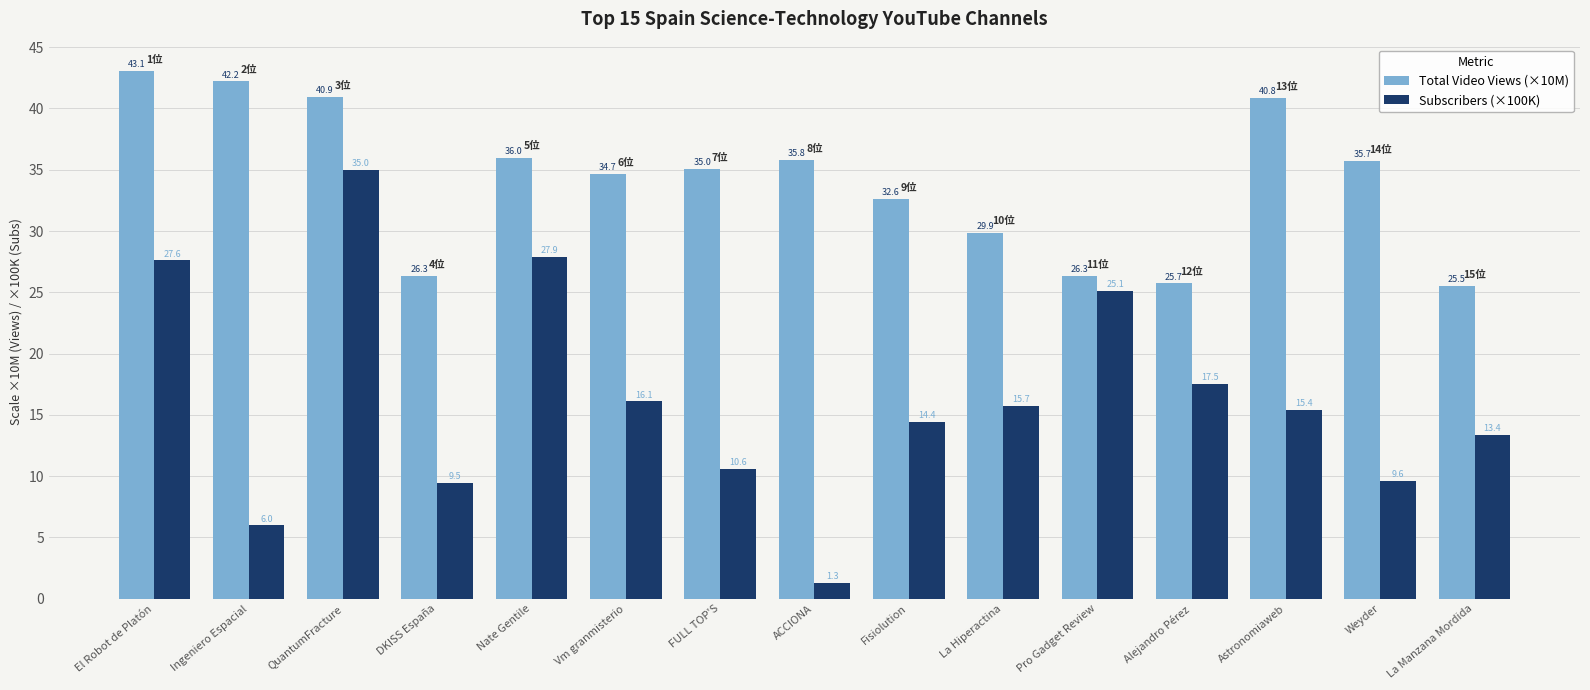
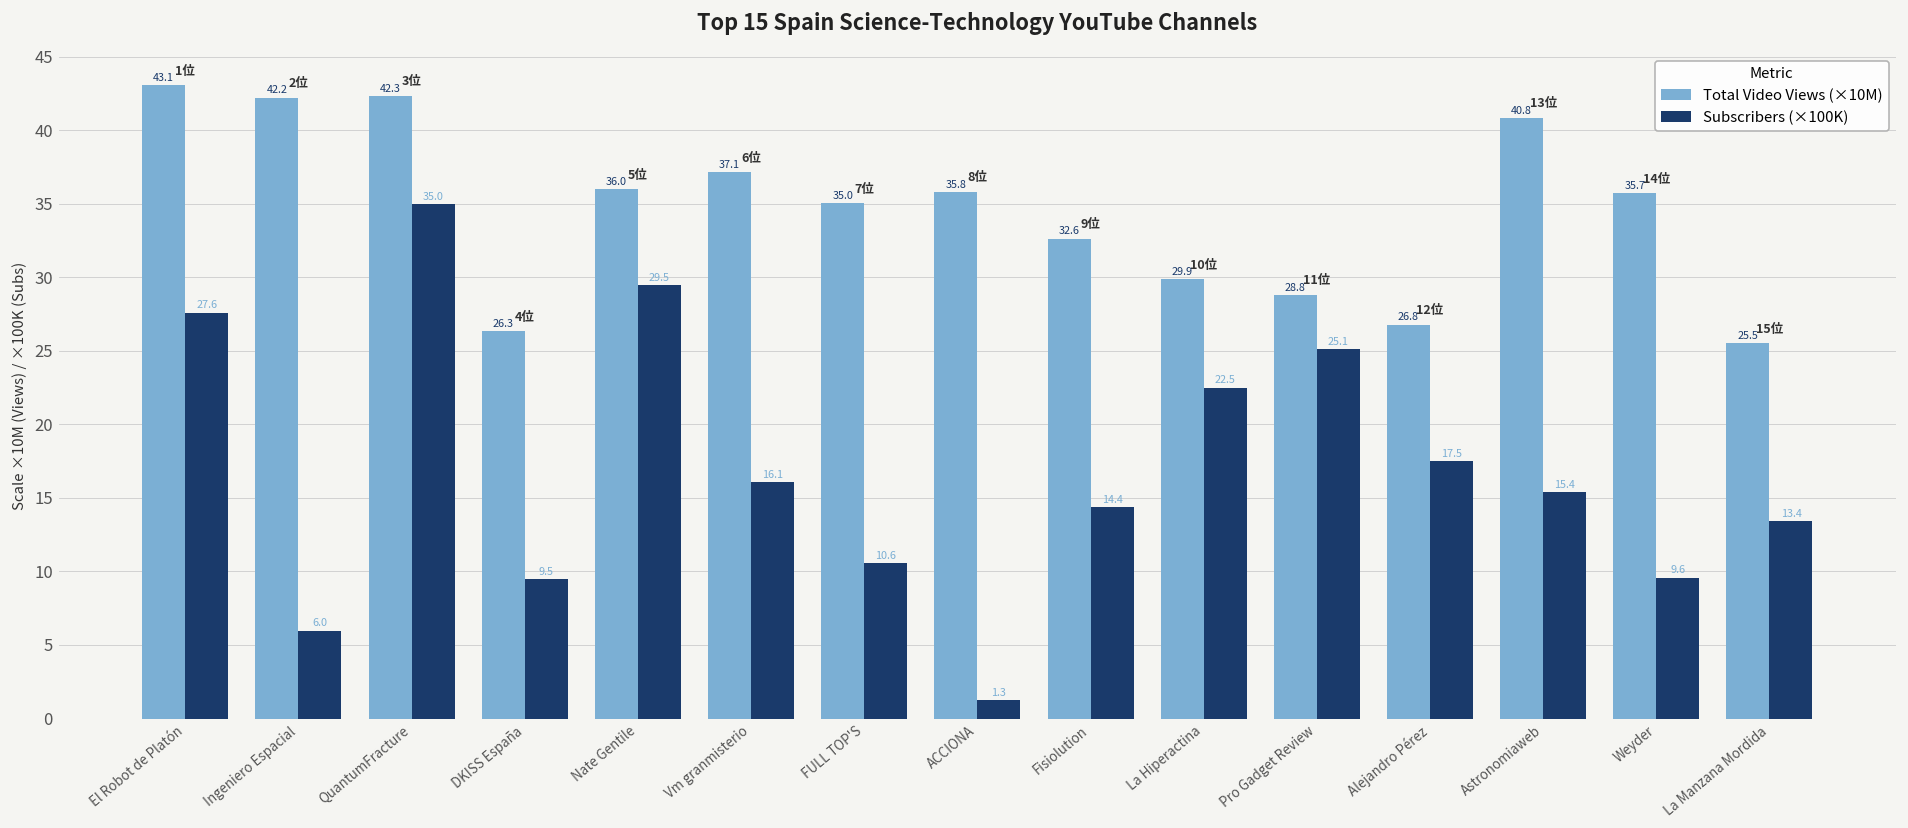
  {
    "Total Video Views (×10M)": {
      "El Robot de Platón": 43.1,
      "Ingeniero Espacial": 42.2,
-     "QuantumFracture": 40.9,
+     "QuantumFracture": 42.3,
      "DKISS España": 26.3,
      "Nate Gentile": 36.0,
-     "Vm granmisterio": 34.7,
+     "Vm granmisterio": 37.1,
      "FULL TOP'S": 35.0,
      "ACCIONA": 35.8,
      "Fisiolution": 32.6,
      "La Hiperactina": 29.9,
-     "Pro Gadget Review": 26.3,
-     "Alejandro Pérez": 25.7,
+     "Pro Gadget Review": 28.8,
+     "Alejandro Pérez": 26.8,
      "Astronomiaweb": 40.8,
      "Weyder": 35.7,
      "La Manzana Mordida": 25.5
    },
    "Subscribers (×100K)": {
      "El Robot de Platón": 27.6,
      "Ingeniero Espacial": 6.0,
      "QuantumFracture": 35.0,
      "DKISS España": 9.5,
-     "Nate Gentile": 27.9,
+     "Nate Gentile": 29.5,
      "Vm granmisterio": 16.1,
      "FULL TOP'S": 10.6,
      "ACCIONA": 1.3,
      "Fisiolution": 14.4,
-     "La Hiperactina": 15.7,
+     "La Hiperactina": 22.5,
      "Pro Gadget Review": 25.1,
      "Alejandro Pérez": 17.5,
      "Astronomiaweb": 15.4,
      "Weyder": 9.6,
      "La Manzana Mordida": 13.4
    }
  }
